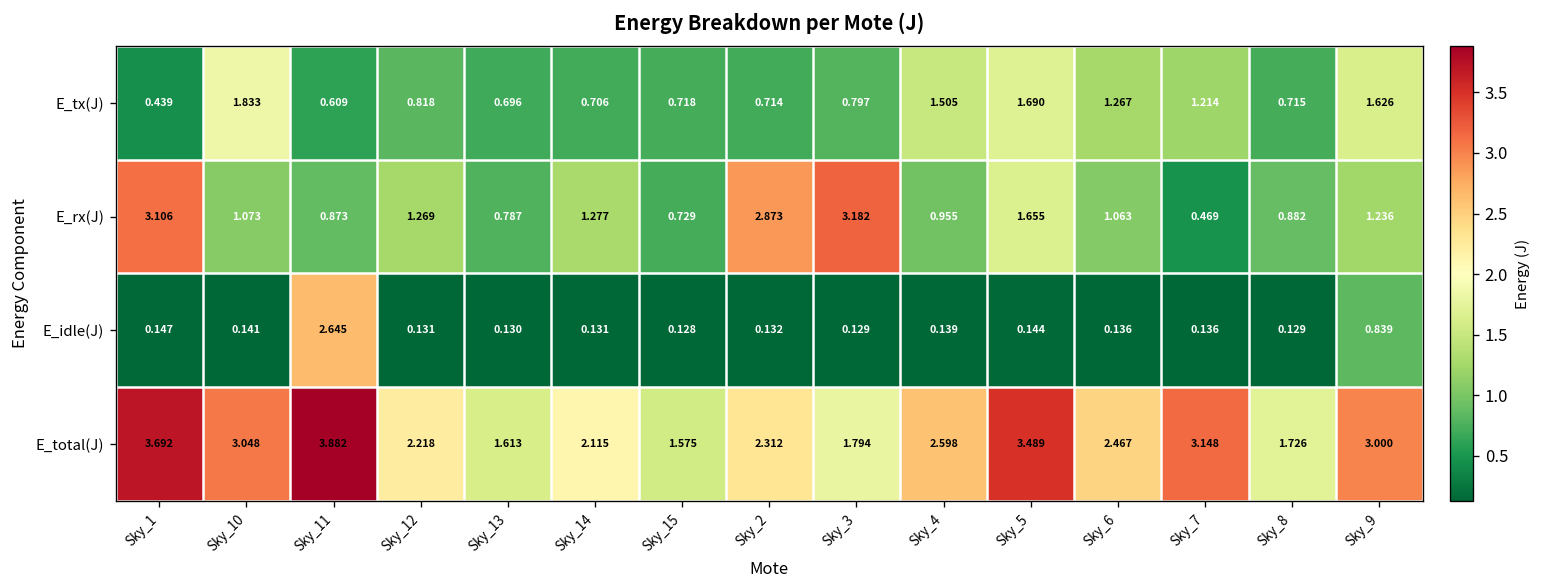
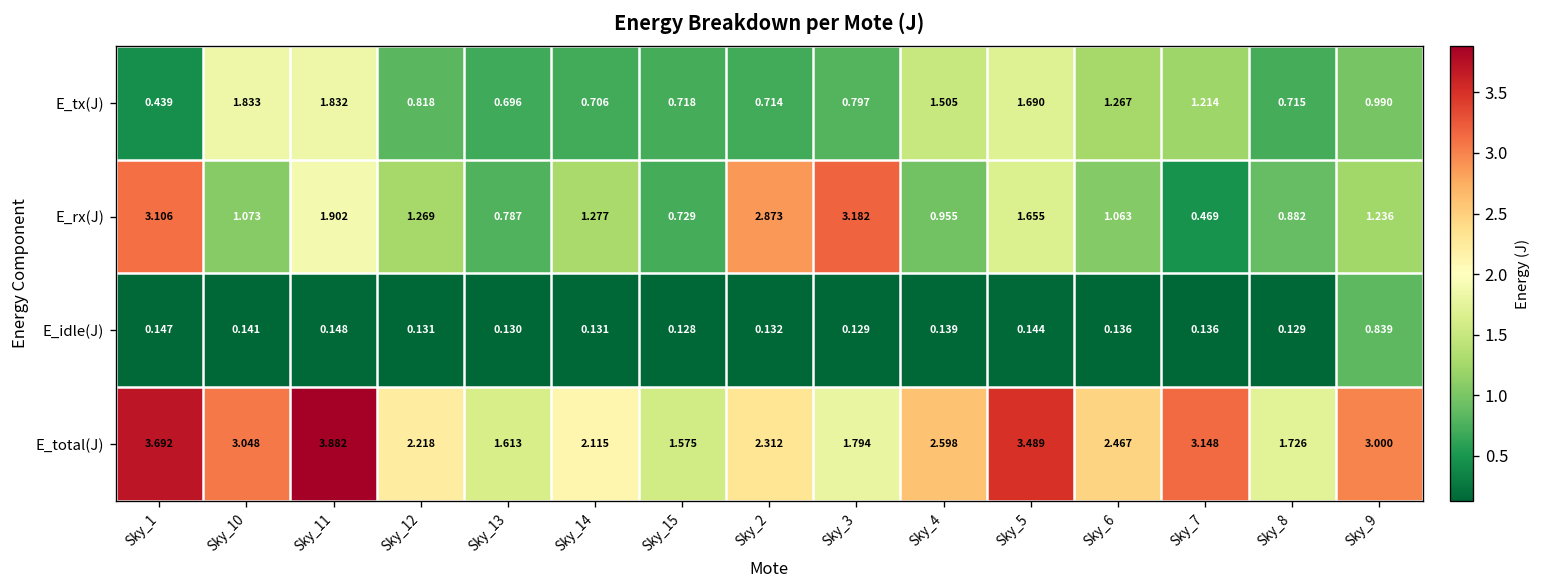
  {
    "E_tx(J)": {
      "Sky_1": 0.439,
      "Sky_10": 1.833,
-     "Sky_11": 0.609,
+     "Sky_11": 1.832,
      "Sky_12": 0.818,
      "Sky_13": 0.696,
      "Sky_14": 0.706,
      "Sky_15": 0.718,
      "Sky_2": 0.714,
      "Sky_3": 0.797,
      "Sky_4": 1.505,
      "Sky_5": 1.690,
      "Sky_6": 1.267,
      "Sky_7": 1.214,
      "Sky_8": 0.715,
-     "Sky_9": 1.626
+     "Sky_9": 0.990
    },
    "E_rx(J)": {
      "Sky_1": 3.106,
      "Sky_10": 1.073,
-     "Sky_11": 0.873,
+     "Sky_11": 1.902,
      "Sky_12": 1.269,
      "Sky_13": 0.787,
      "Sky_14": 1.277,
      "Sky_15": 0.729,
      "Sky_2": 2.873,
      "Sky_3": 3.182,
      "Sky_4": 0.955,
      "Sky_5": 1.655,
      "Sky_6": 1.063,
      "Sky_7": 0.469,
      "Sky_8": 0.882,
      "Sky_9": 1.236
    },
    "E_idle(J)": {
      "Sky_1": 0.147,
      "Sky_10": 0.141,
-     "Sky_11": 2.645,
+     "Sky_11": 0.148,
      "Sky_12": 0.131,
      "Sky_13": 0.130,
      "Sky_14": 0.131,
      "Sky_15": 0.128,
      "Sky_2": 0.132,
      "Sky_3": 0.129,
      "Sky_4": 0.139,
      "Sky_5": 0.144,
      "Sky_6": 0.136,
      "Sky_7": 0.136,
      "Sky_8": 0.129,
      "Sky_9": 0.839
    },
    "E_total(J)": {
      "Sky_1": 3.692,
      "Sky_10": 3.048,
      "Sky_11": 3.882,
      "Sky_12": 2.218,
      "Sky_13": 1.613,
      "Sky_14": 2.115,
      "Sky_15": 1.575,
      "Sky_2": 2.312,
      "Sky_3": 1.794,
      "Sky_4": 2.598,
      "Sky_5": 3.489,
      "Sky_6": 2.467,
      "Sky_7": 3.148,
      "Sky_8": 1.726,
      "Sky_9": 3.000
    }
  }
